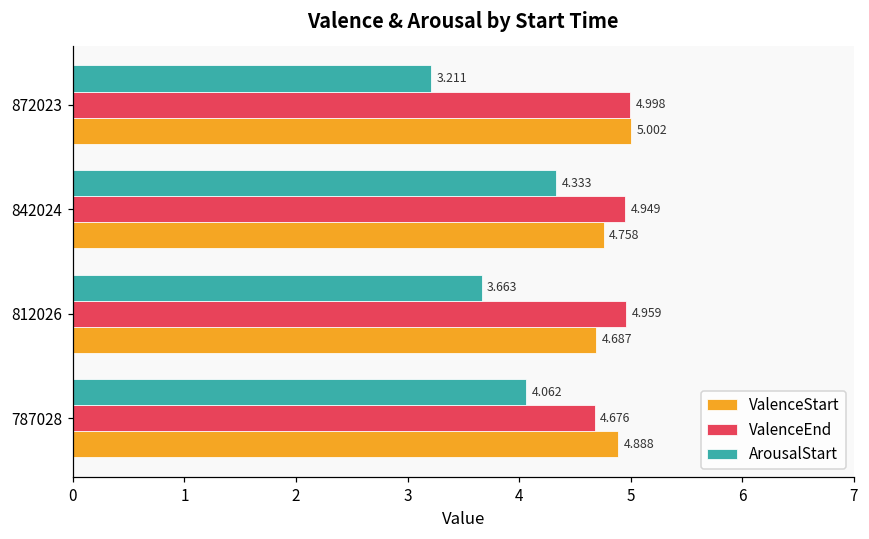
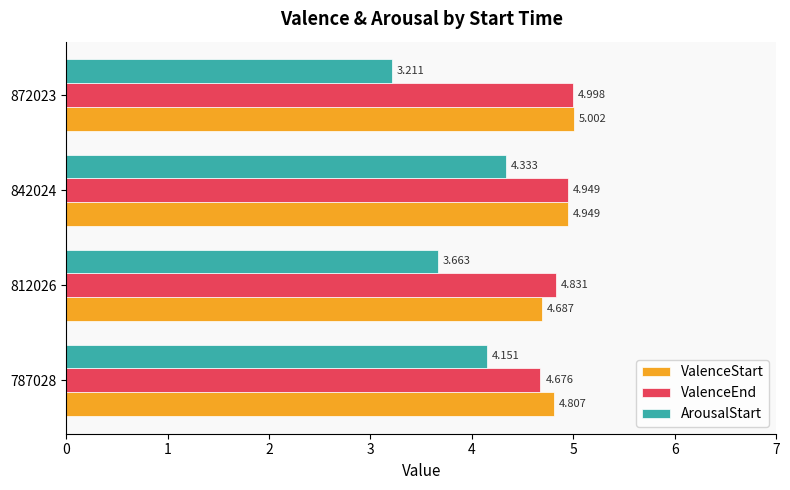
  {
    "ValenceStart": {
      "872023": 5.002,
-     "842024": 4.758,
+     "842024": 4.949,
      "812026": 4.687,
-     "787028": 4.888
+     "787028": 4.807
    },
    "ValenceEnd": {
      "872023": 4.998,
      "842024": 4.949,
-     "812026": 4.959,
+     "812026": 4.831,
      "787028": 4.676
    },
    "ArousalStart": {
      "872023": 3.211,
      "842024": 4.333,
      "812026": 3.663,
-     "787028": 4.062
+     "787028": 4.151
    }
  }
